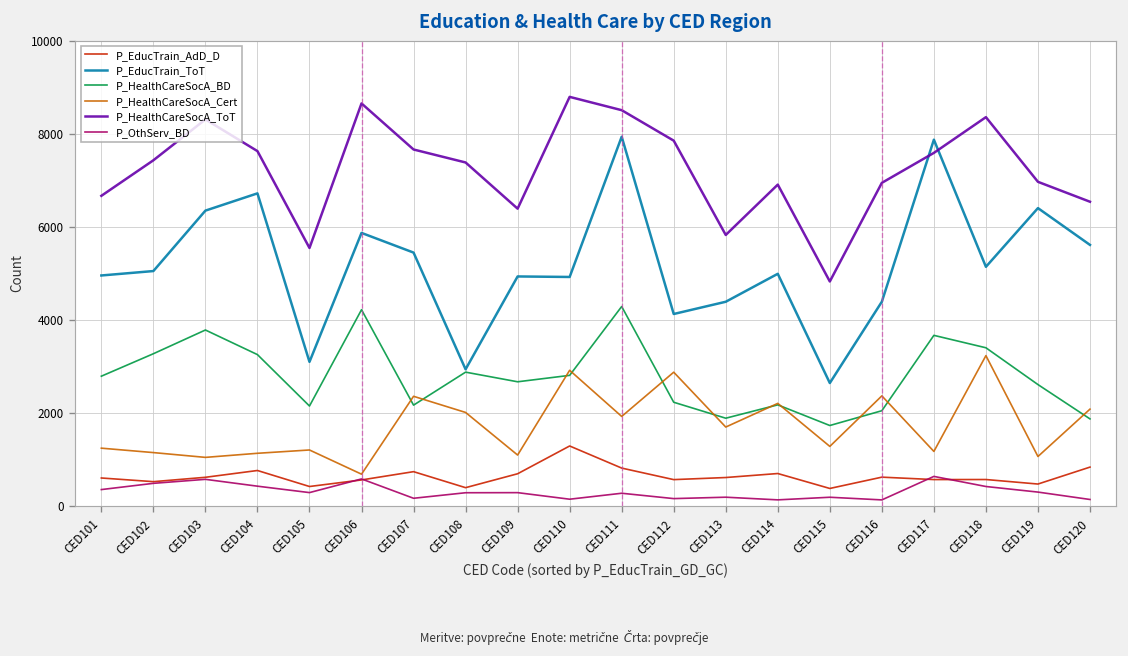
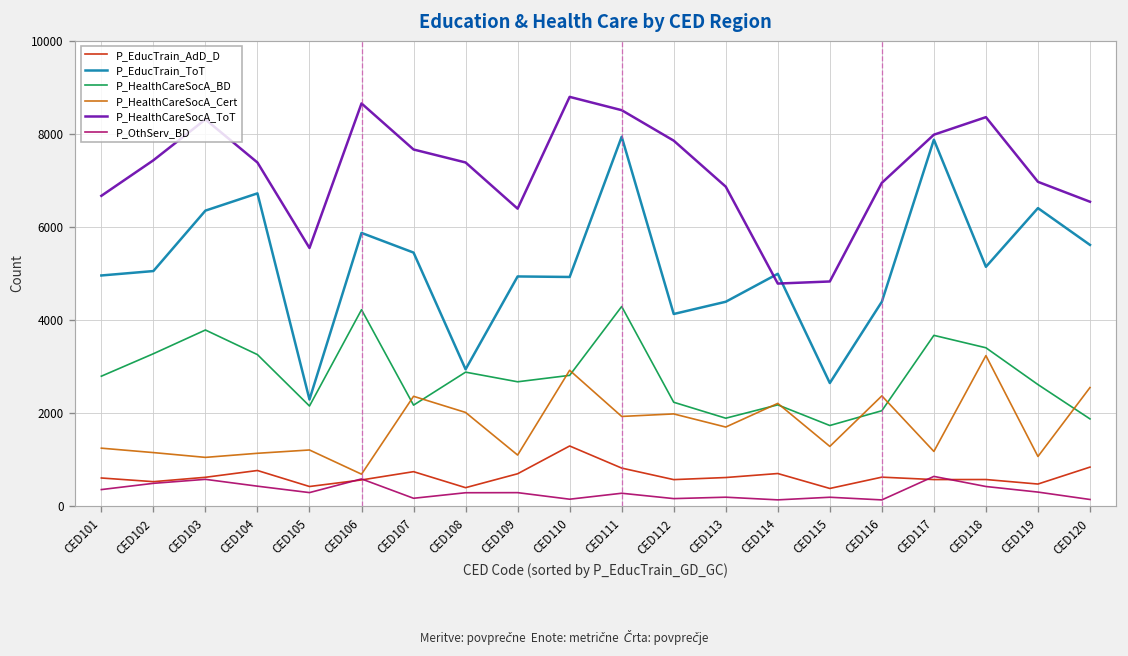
  {
    "P_EducTrain_AdD_D": {
      "CED101": 600,
      "CED104": 800,
      "CED105": 400,
      "CED107": 700,
      "CED108": 400,
      "CED109": 700,
      "CED110": 1300,
      "CED111": 800,
      "CED112": 600,
      "CED113": 600,
      "CED114": 700,
      "CED115": 400,
      "CED116": 600,
      "CED117": 600,
      "CED118": 600,
      "CED119": 500,
      "CED120": 800
    },
    "P_EducTrain_ToT": {
      "CED101": 5000,
      "CED102": 5000,
      "CED103": 6300,
      "CED104": 6700,
-     "CED105": 3100,
+     "CED105": 2300,
      "CED106": 5900,
      "CED107": 5400,
      "CED109": 4900,
      "CED110": 4900,
      "CED111": 7900,
      "CED112": 4100,
      "CED113": 4400,
      "CED114": 5000,
      "CED115": 2600,
      "CED116": 4400,
      "CED117": 7900,
      "CED118": 5100,
      "CED119": 6400,
      "CED120": 5600
    },
    "P_HealthCareSocA_BD": {
      "CED101": 2800,
      "CED102": 3300,
      "CED103": 3800,
      "CED104": 3200,
      "CED105": 2100,
      "CED106": 4200,
      "CED107": 2200,
      "CED109": 2700,
      "CED110": 2800,
      "CED111": 4300,
      "CED112": 2200,
      "CED113": 1900,
      "CED115": 1700,
      "CED116": 2000,
      "CED117": 3700,
      "CED118": 3400,
      "CED119": 2600,
      "CED120": 1900
    },
    "P_HealthCareSocA_Cert": {
      "CED101": 1200,
      "CED102": 1100,
      "CED103": 1000,
      "CED104": 1100,
      "CED105": 1200,
      "CED106": 700,
      "CED107": 2400,
      "CED108": 2000,
      "CED109": 1100,
      "CED110": 2900,
      "CED111": 1900,
-     "CED112": 2900,
+     "CED112": 2000,
      "CED113": 1700,
      "CED115": 1300,
      "CED116": 2400,
      "CED117": 1200,
      "CED118": 3200,
      "CED119": 1100,
-     "CED120": 2100
+     "CED120": 2500
    },
    "P_HealthCareSocA_ToT": {
      "CED101": 6700,
      "CED102": 7400,
-     "CED104": 7600,
+     "CED104": 7400,
      "CED105": 5500,
      "CED106": 8600,
      "CED107": 7700,
      "CED108": 7400,
      "CED109": 6400,
      "CED110": 8800,
      "CED111": 8500,
      "CED112": 7800,
-     "CED113": 5800,
-     "CED114": 6900,
+     "CED113": 6900,
+     "CED114": 4800,
      "CED115": 4800,
      "CED116": 6900,
-     "CED117": 7600,
+     "CED117": 8000,
      "CED118": 8400,
      "CED119": 7000,
      "CED120": 6500
    },
    "P_OthServ_BD": {
      "CED101": 300,
      "CED104": 400,
      "CED105": 300,
      "CED107": 200,
      "CED108": 300,
      "CED109": 300,
      "CED110": 100,
      "CED111": 300,
      "CED112": 200,
      "CED113": 200,
      "CED114": 100,
      "CED115": 200,
      "CED116": 100,
      "CED117": 600,
      "CED118": 400,
      "CED119": 300,
      "CED120": 100
    }
  }
